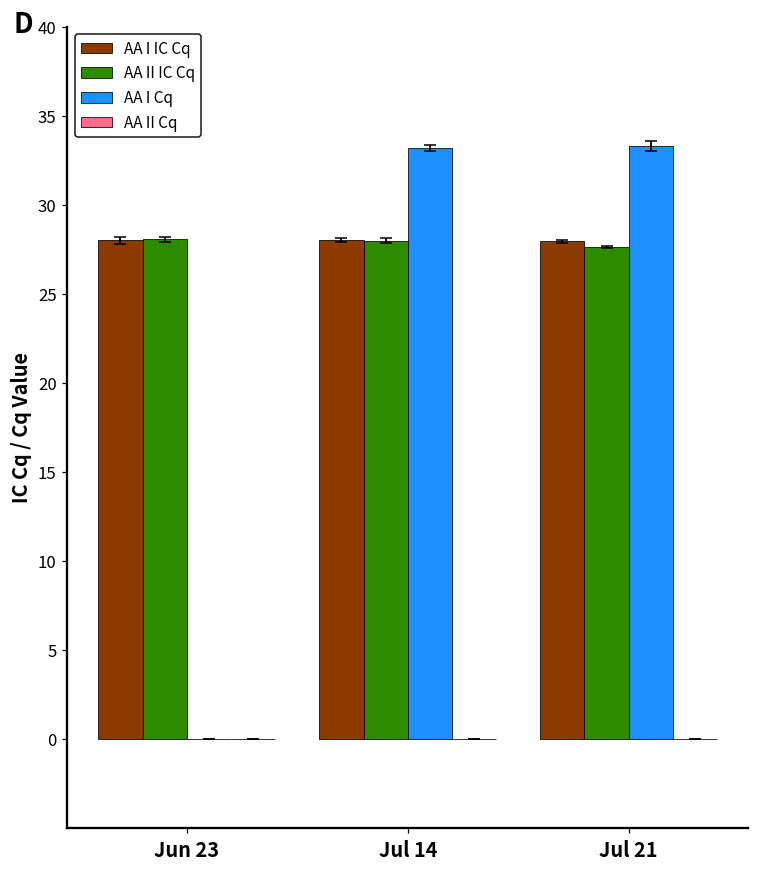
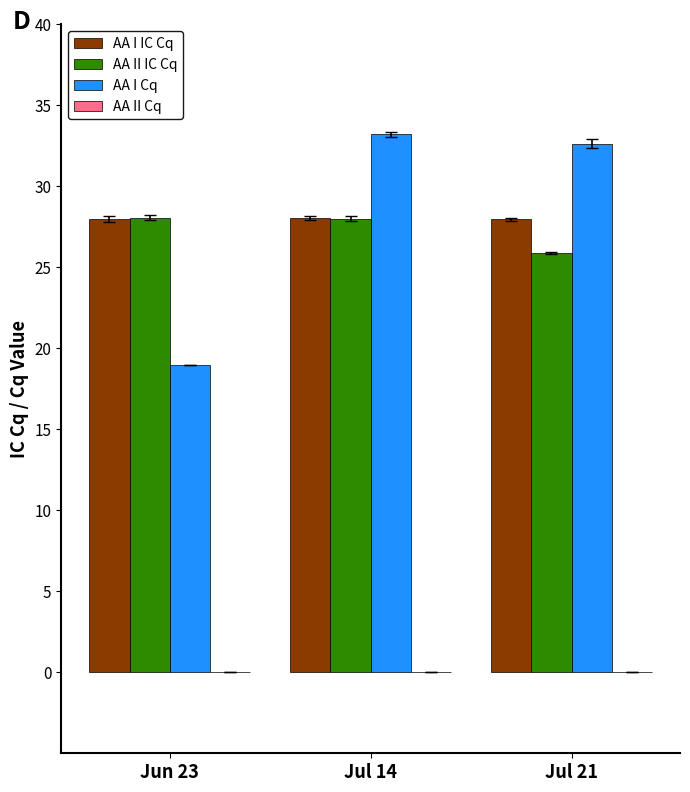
  {
    "AA I IC Cq": {
      "Jun 23": 28.0,
      "Jul 14": 28.0,
      "Jul 21": 28.0
    },
    "AA II IC Cq": {
      "Jun 23": 28.1,
      "Jul 14": 28.0,
-     "Jul 21": 27.6
+     "Jul 21": 25.9
    },
    "AA I Cq": {
-     "Jun 23": 0,
+     "Jun 23": 19,
      "Jul 14": 33.2,
-     "Jul 21": 33.3
+     "Jul 21": 32.6
    },
    "AA II Cq": {
      "Jun 23": 0.0,
      "Jul 14": 0.0,
      "Jul 21": 0.0
    }
  }
